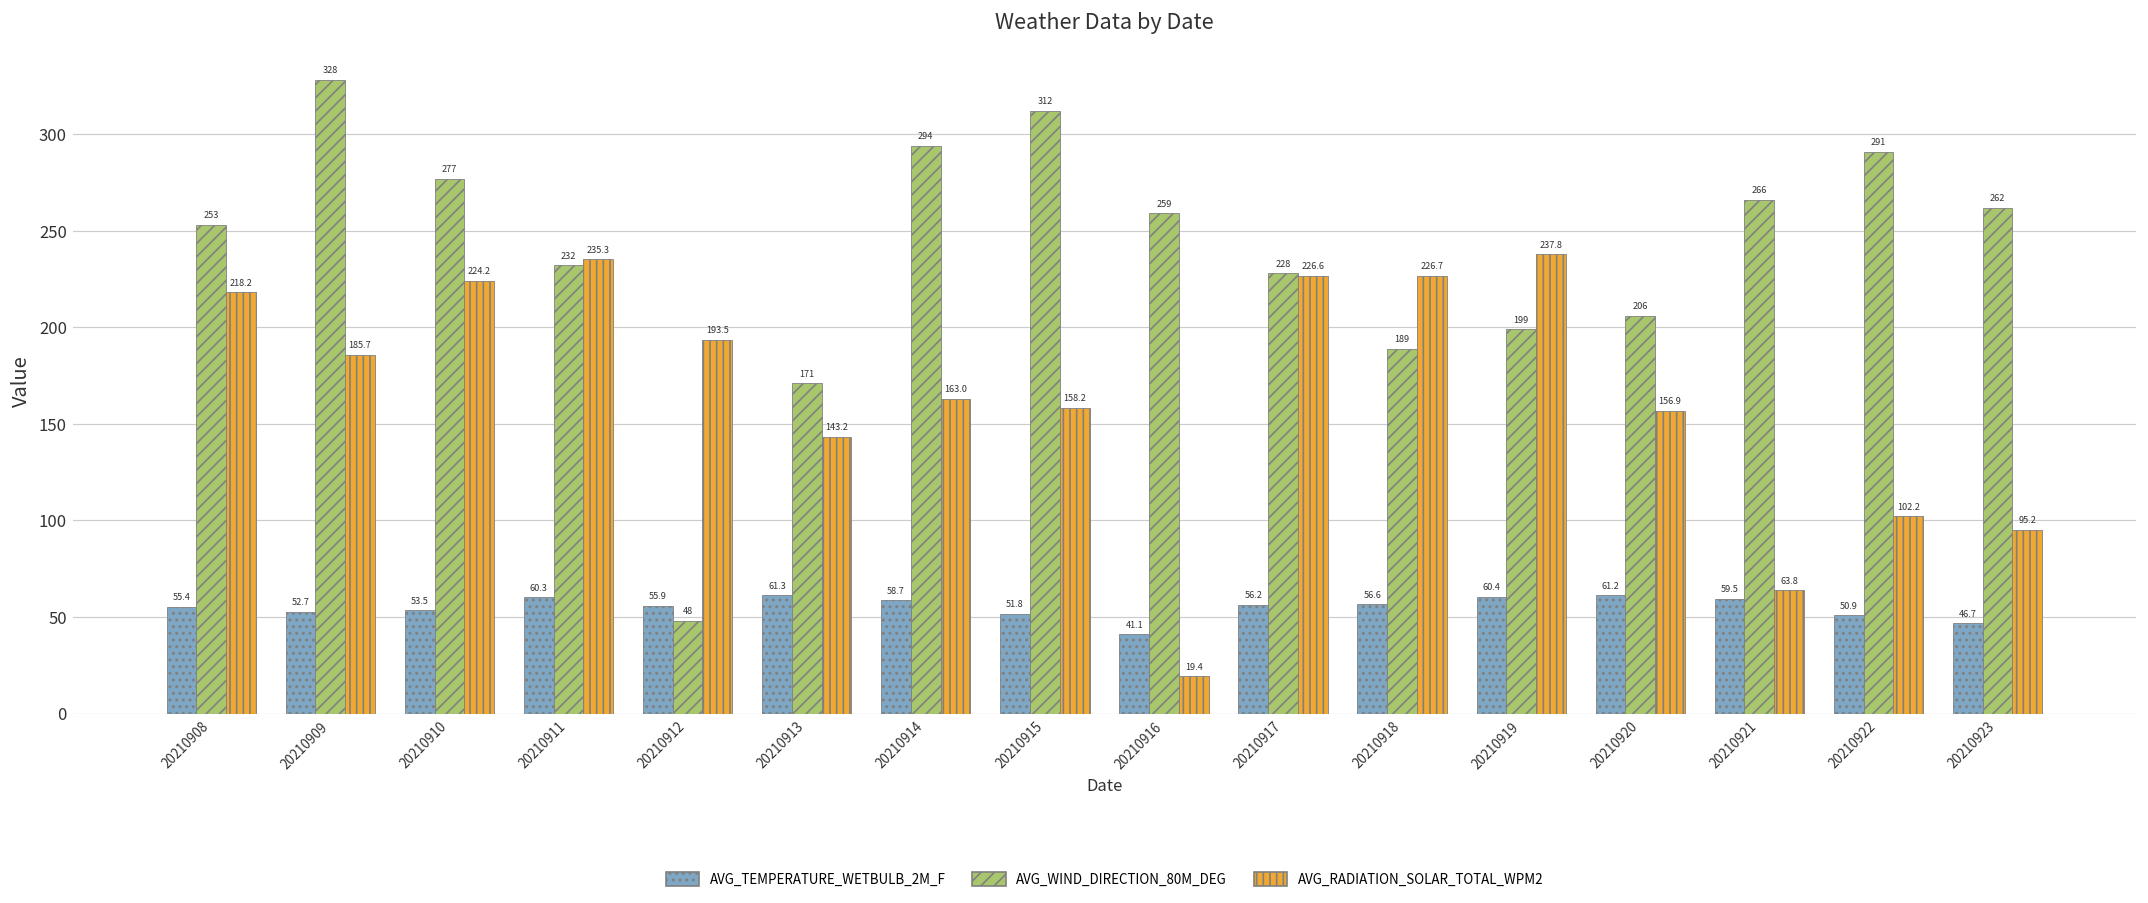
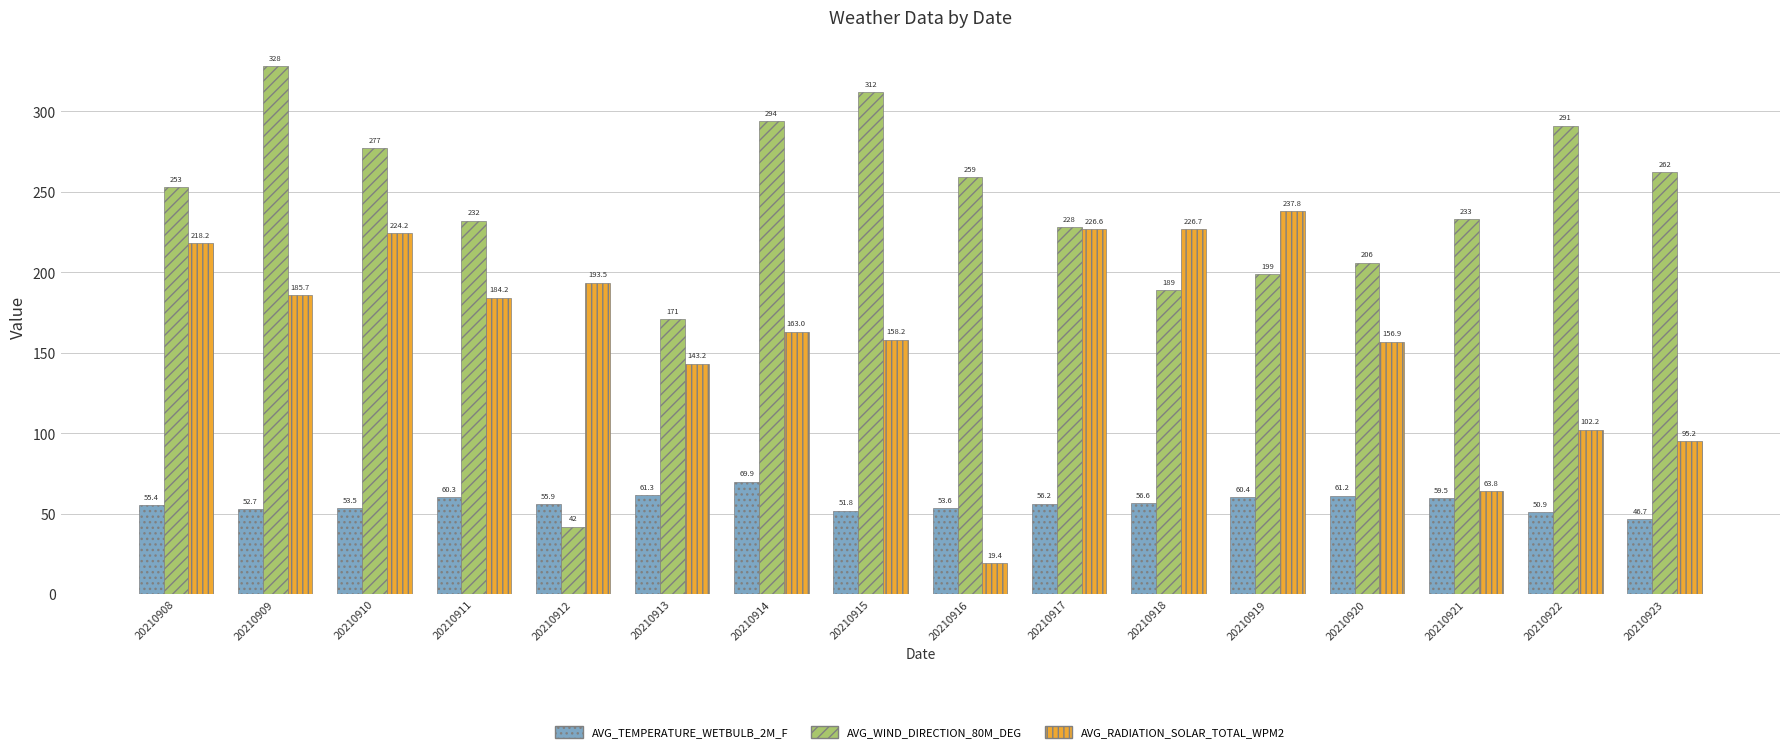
  {
    "AVG_TEMPERATURE_WETBULB_2M_F": {
      "20210908": 55.4,
      "20210909": 52.7,
      "20210910": 53.5,
      "20210911": 60.3,
      "20210912": 55.9,
      "20210913": 61.3,
-     "20210914": 58.7,
+     "20210914": 69.9,
      "20210915": 51.8,
-     "20210916": 41.1,
+     "20210916": 53.6,
      "20210917": 56.2,
      "20210918": 56.6,
      "20210919": 60.4,
      "20210920": 61.2,
      "20210921": 59.5,
      "20210922": 50.9,
      "20210923": 46.7
    },
    "AVG_WIND_DIRECTION_80M_DEG": {
      "20210908": 253,
      "20210909": 328,
      "20210910": 277,
      "20210911": 232,
-     "20210912": 48,
+     "20210912": 42,
      "20210913": 171,
      "20210914": 294,
      "20210915": 312,
      "20210916": 259,
      "20210917": 228,
      "20210918": 189,
      "20210919": 199,
      "20210920": 206,
-     "20210921": 266,
+     "20210921": 233,
      "20210922": 291,
      "20210923": 262
    },
    "AVG_RADIATION_SOLAR_TOTAL_WPM2": {
      "20210908": 218.2,
      "20210909": 185.7,
      "20210910": 224.2,
-     "20210911": 235.3,
+     "20210911": 184.2,
      "20210912": 193.5,
      "20210913": 143.2,
      "20210914": 163.0,
      "20210915": 158.2,
      "20210916": 19.4,
      "20210917": 226.6,
      "20210918": 226.7,
      "20210919": 237.8,
      "20210920": 156.9,
      "20210921": 63.8,
      "20210922": 102.2,
      "20210923": 95.2
    }
  }
